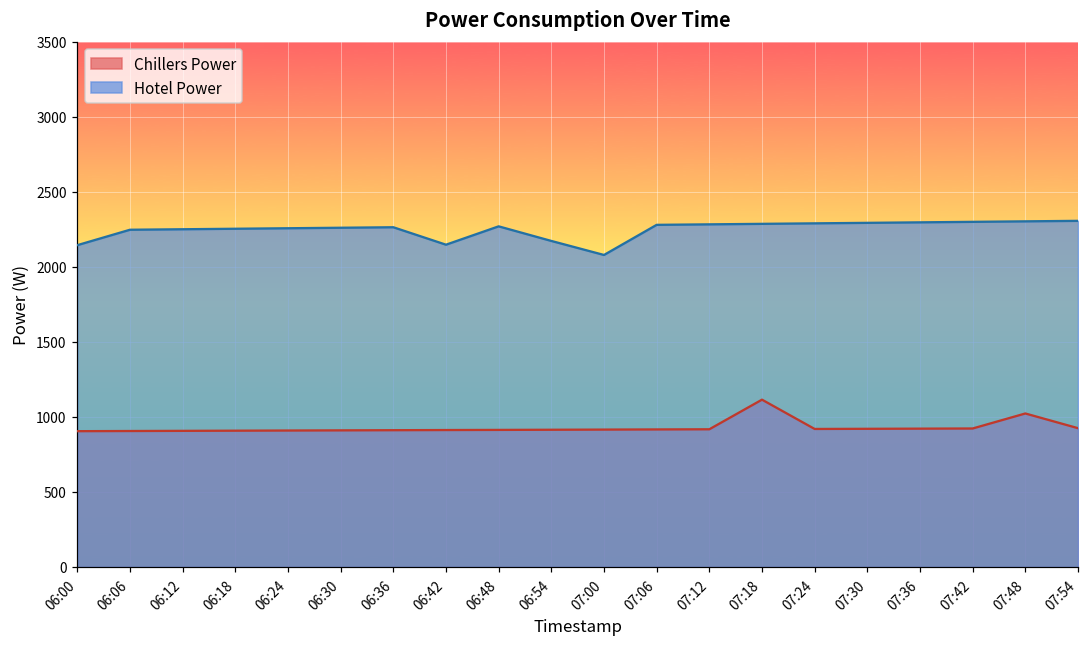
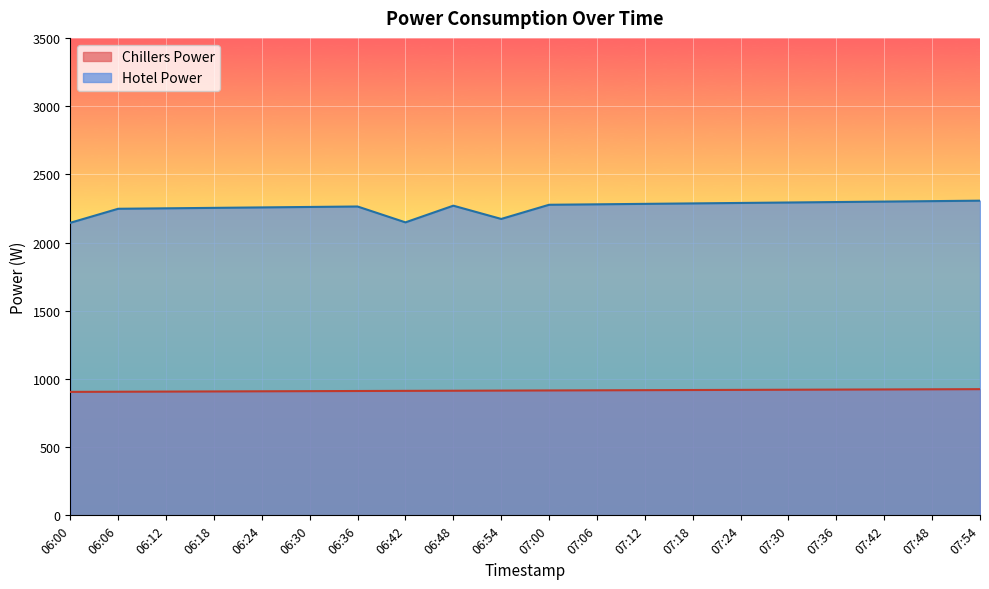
  {
    "Chillers Power": {
      "06:00": 910,
      "06:06": 910,
      "06:12": 910,
      "06:18": 910,
      "06:24": 910,
      "06:30": 910,
      "06:36": 910,
      "06:42": 910,
      "06:48": 910,
      "06:54": 910,
      "07:00": 920,
      "07:06": 920,
      "07:12": 920,
-     "07:18": 1120,
+     "07:18": 920,
      "07:24": 920,
      "07:30": 920,
      "07:36": 920,
      "07:42": 920,
-     "07:48": 1020,
+     "07:48": 920,
      "07:54": 930
    },
    "Hotel Power": {
      "06:00": 2140,
      "06:06": 2250,
      "06:12": 2250,
      "06:18": 2250,
      "06:24": 2260,
      "06:30": 2260,
      "06:36": 2260,
      "06:42": 2150,
      "06:48": 2270,
      "06:54": 2170,
-     "07:00": 2080,
+     "07:00": 2280,
      "07:06": 2280,
      "07:12": 2280,
      "07:18": 2290,
      "07:24": 2290,
      "07:30": 2290,
      "07:36": 2300,
      "07:42": 2300,
      "07:48": 2300,
      "07:54": 2310
    }
  }
